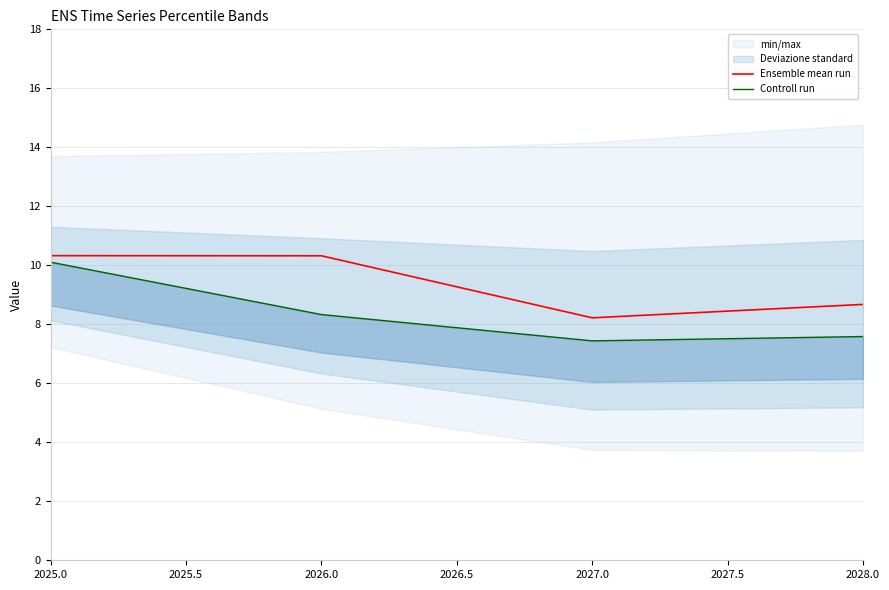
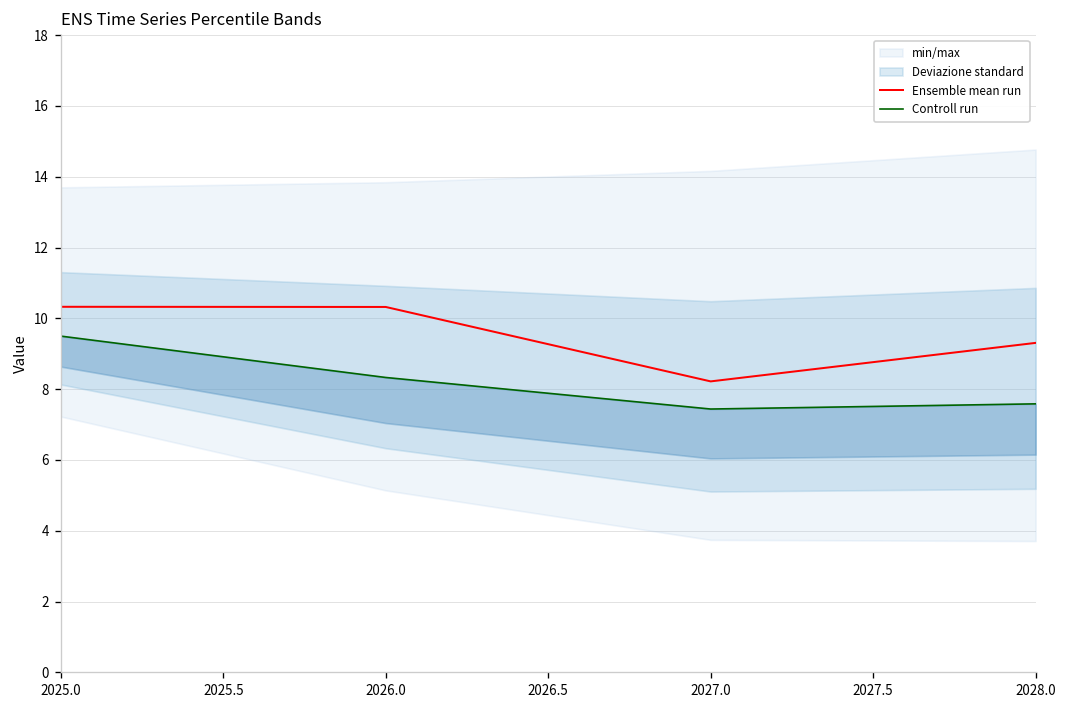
  {
    "Ensemble mean run": {
      "2025.0": 10.3,
      "2026.0": 10.3,
      "2027.0": 8.2,
-     "2028.0": 8.7
+     "2028.0": 9.3
    },
    "Controll run": {
-     "2025.0": 10.1,
+     "2025.0": 9.5,
      "2026.0": 8.3,
      "2027.0": 7.4,
      "2028.0": 7.6
    }
  }
